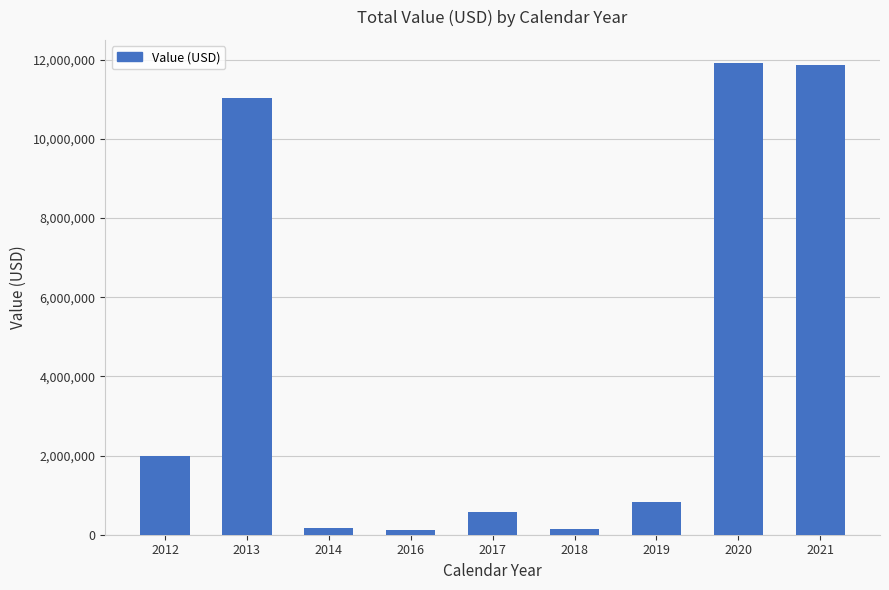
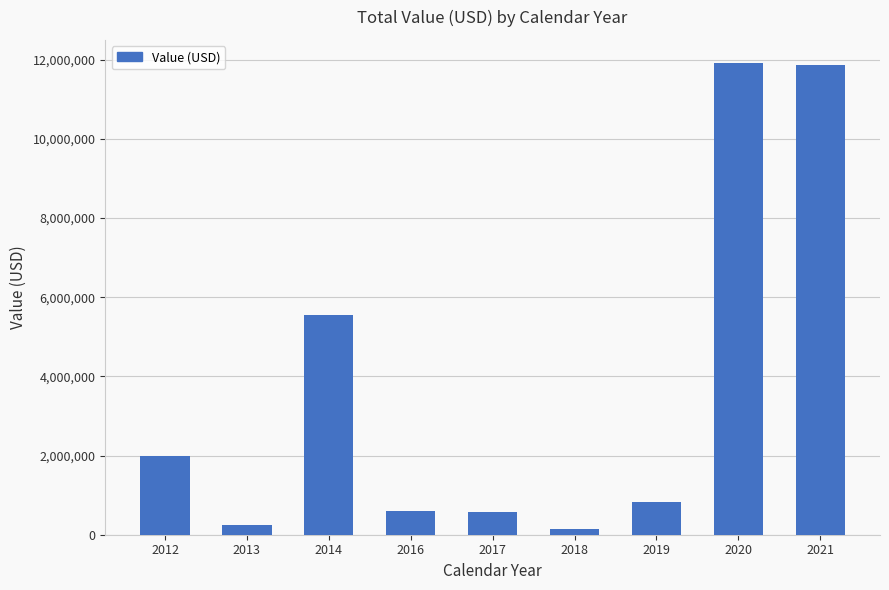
  {
    "2012": "2,000,000",
-   "2013": "11,000,000",
-   "2014": "200,000",
-   "2016": "100,000",
+   "2013": "200,000",
+   "2014": "5,600,000",
+   "2016": "600,000",
    "2017": "600,000",
    "2018": "100,000",
    "2019": "800,000",
    "2020": "11,900,000",
    "2021": "11,900,000"
  }
